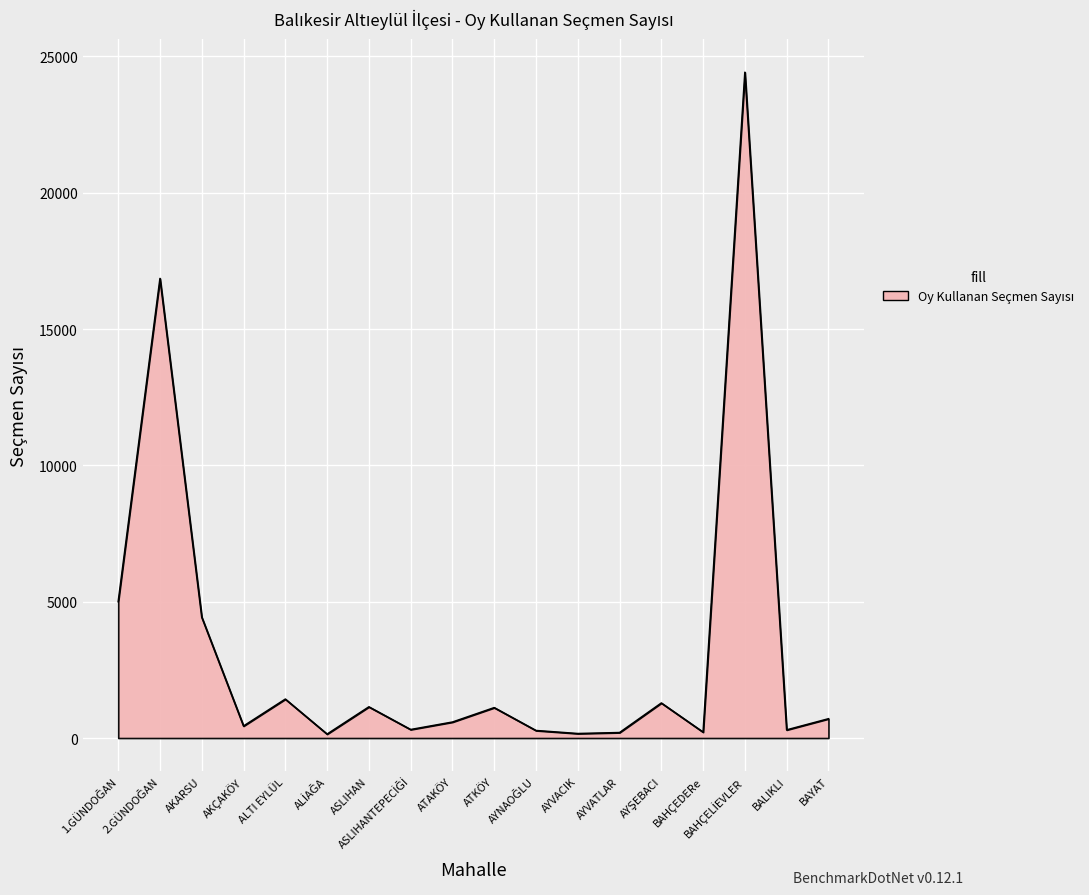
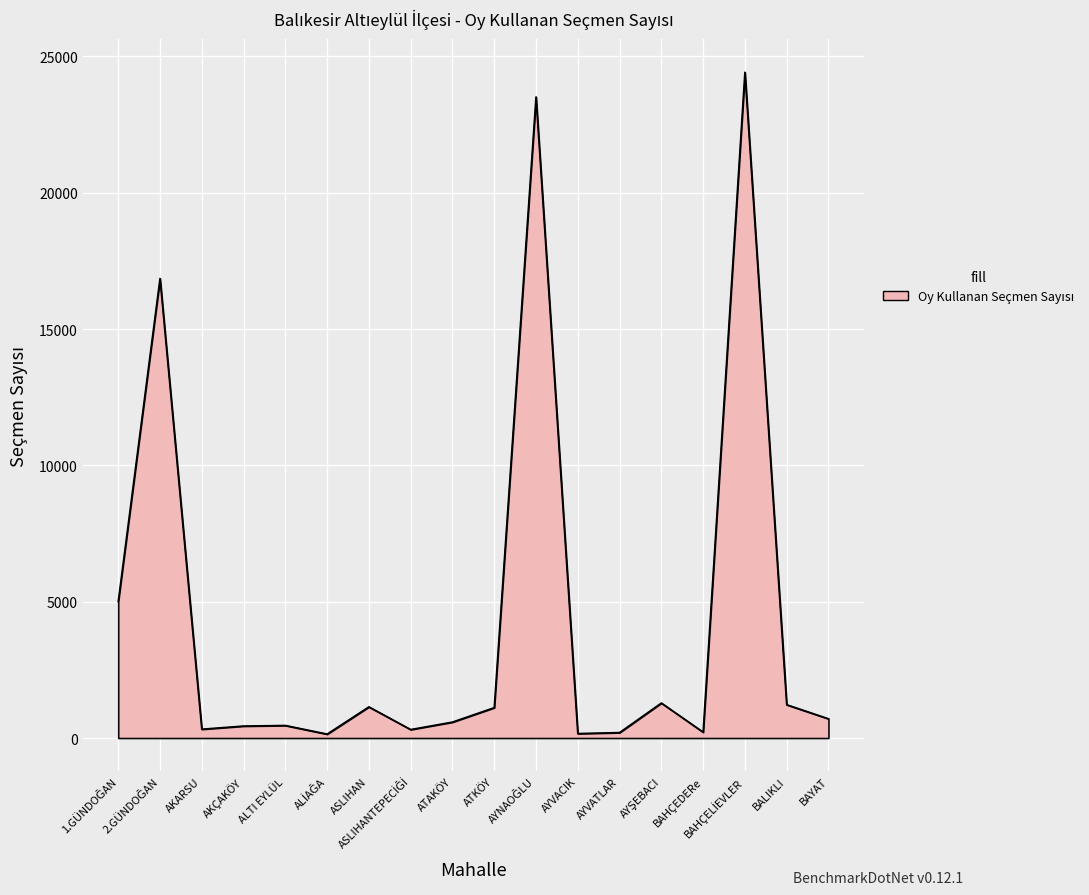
  {
    "1.GÜNDOĞAN": 5000,
    "2.GÜNDOĞAN": 16900,
-   "AKARSU": 4400,
+   "AKARSU": 300,
    "AKÇAKÖY": 400,
-   "ALTI EYLÜL": 1400,
+   "ALTI EYLÜL": 500,
    "ALİAĞA": 100,
    "ASLIHAN": 1100,
    "ASLIHANTEPECİĞİ": 300,
    "ATAKÖY": 600,
    "ATKÖY": 1100,
-   "AYNAOĞLU": 300,
+   "AYNAOĞLU": 23500,
    "AYVACIK": 200,
    "AYVATLAR": 200,
    "AYŞEBACI": 1300,
    "BAHÇEDERe": 200,
    "BAHÇELİEVLER": 24400,
-   "BALIKLI": 300,
+   "BALIKLI": 1200,
    "BAYAT": 700
  }
